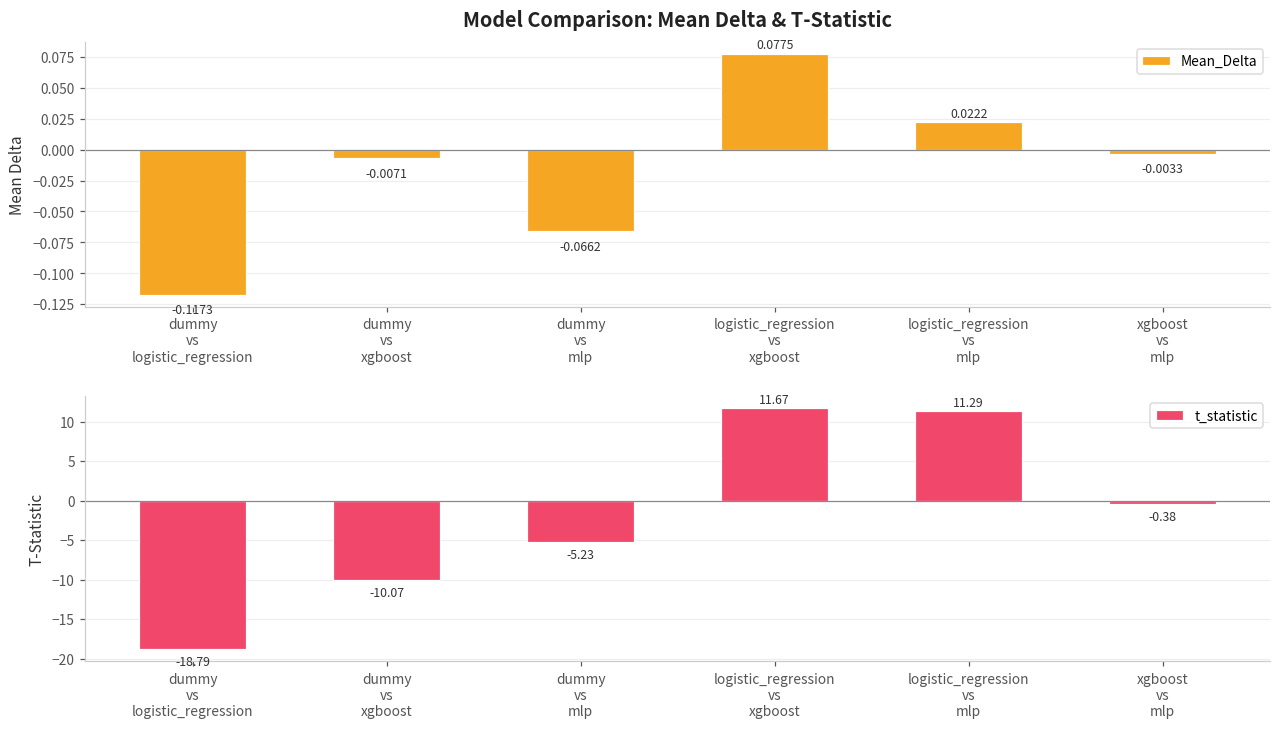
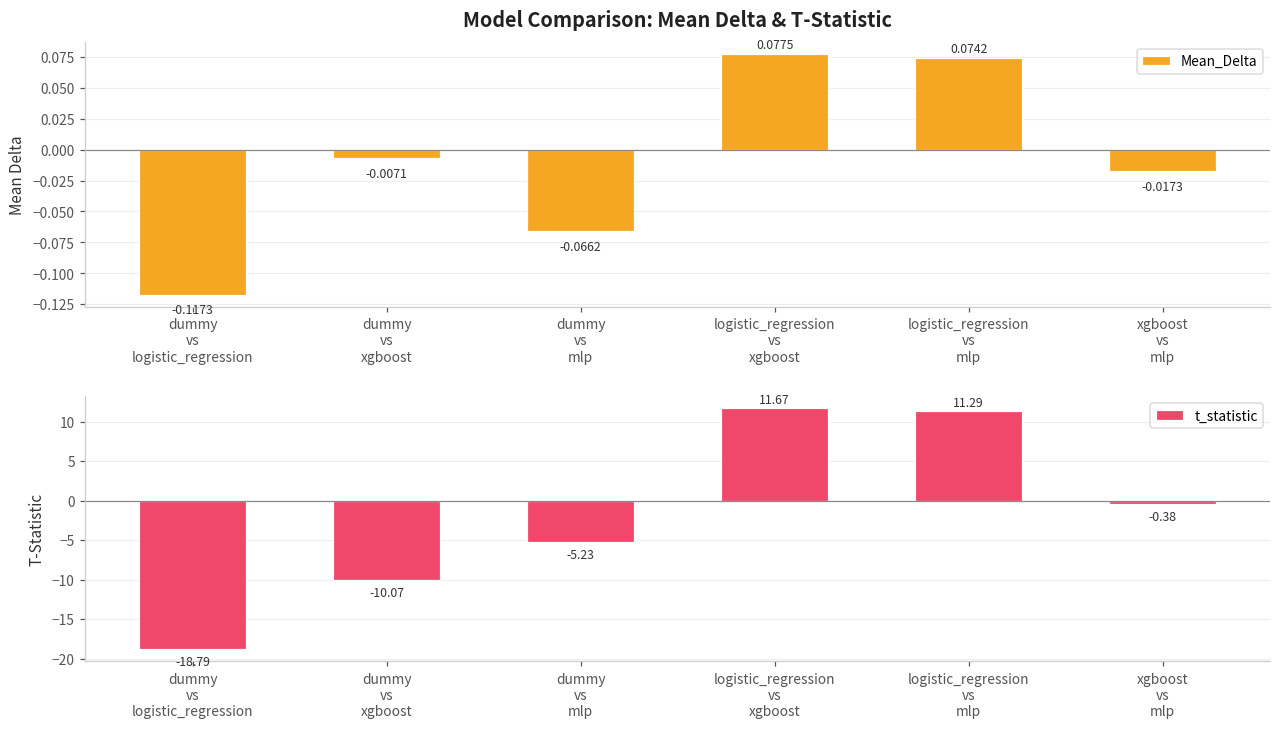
  {
    "Model Comparison: Mean Delta & T-Statistic": {
      "dummy vs logistic_regression": -0.1173,
      "dummy vs xgboost": -0.0071,
      "dummy vs mlp": -0.0662,
      "logistic_regression vs xgboost": 0.0775,
-     "logistic_regression vs mlp": 0.0222,
-     "xgboost vs mlp": -0.0033
+     "logistic_regression vs mlp": 0.0742,
+     "xgboost vs mlp": -0.0173
    }
  }
